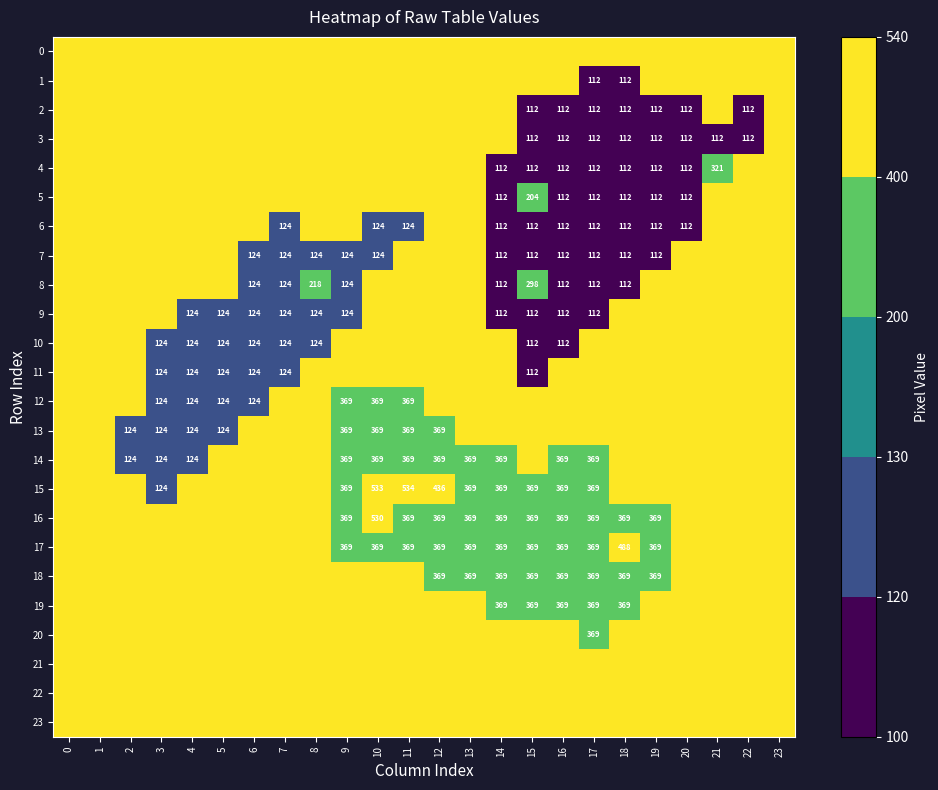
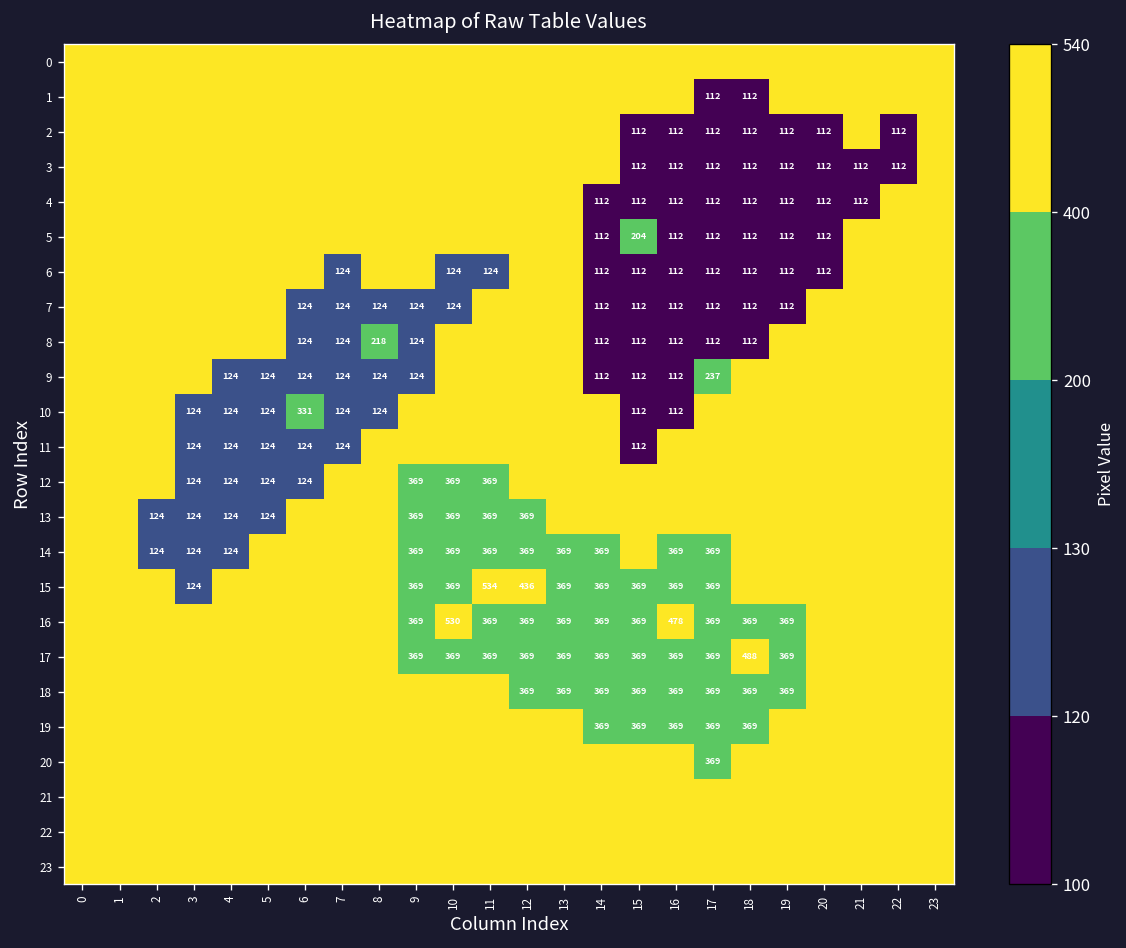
  {
    "1": {
      "17": 112,
      "18": 112
    },
    "2": {
      "15": 112,
      "16": 112,
      "17": 112,
      "18": 112,
      "19": 112,
      "20": 112,
      "22": 112
    },
    "3": {
      "15": 112,
      "16": 112,
      "17": 112,
      "18": 112,
      "19": 112,
      "20": 112,
      "21": 112,
      "22": 112
    },
    "4": {
      "14": 112,
      "15": 112,
      "16": 112,
      "17": 112,
      "18": 112,
      "19": 112,
      "20": 112,
-     "21": 321
+     "21": 112
    },
    "5": {
      "14": 112,
      "15": 204,
      "16": 112,
      "17": 112,
      "18": 112,
      "19": 112,
      "20": 112
    },
    "6": {
      "7": 124,
      "10": 124,
      "11": 124,
      "14": 112,
      "15": 112,
      "16": 112,
      "17": 112,
      "18": 112,
      "19": 112,
      "20": 112
    },
    "7": {
      "6": 124,
      "7": 124,
      "8": 124,
      "9": 124,
      "10": 124,
      "14": 112,
      "15": 112,
      "16": 112,
      "17": 112,
      "18": 112,
      "19": 112
    },
    "8": {
      "6": 124,
      "7": 124,
      "8": 218,
      "9": 124,
      "14": 112,
-     "15": 298,
+     "15": 112,
      "16": 112,
      "17": 112,
      "18": 112
    },
    "9": {
      "4": 124,
      "5": 124,
      "6": 124,
      "7": 124,
      "8": 124,
      "9": 124,
      "14": 112,
      "15": 112,
      "16": 112,
-     "17": 112
+     "17": 237
    },
    "10": {
      "3": 124,
      "4": 124,
      "5": 124,
-     "6": 124,
+     "6": 331,
      "7": 124,
      "8": 124,
      "15": 112,
      "16": 112
    },
    "11": {
      "3": 124,
      "4": 124,
      "5": 124,
      "6": 124,
      "7": 124,
      "15": 112
    },
    "12": {
      "3": 124,
      "4": 124,
      "5": 124,
      "6": 124,
      "9": 369,
      "10": 369,
      "11": 369
    },
    "13": {
      "2": 124,
      "3": 124,
      "4": 124,
      "5": 124,
      "9": 369,
      "10": 369,
      "11": 369,
      "12": 369
    },
    "14": {
      "2": 124,
      "3": 124,
      "4": 124,
      "9": 369,
      "10": 369,
      "11": 369,
      "12": 369,
      "13": 369,
      "14": 369,
      "16": 369,
      "17": 369
    },
    "15": {
      "3": 124,
      "9": 369,
-     "10": 533,
+     "10": 369,
      "11": 534,
      "12": 436,
      "13": 369,
      "14": 369,
      "15": 369,
      "16": 369,
      "17": 369
    },
    "16": {
      "9": 369,
      "10": 530,
      "11": 369,
      "12": 369,
      "13": 369,
      "14": 369,
      "15": 369,
-     "16": 369,
+     "16": 478,
      "17": 369,
      "18": 369,
      "19": 369
    },
    "17": {
      "9": 369,
      "10": 369,
      "11": 369,
      "12": 369,
      "13": 369,
      "14": 369,
      "15": 369,
      "16": 369,
      "17": 369,
      "18": 488,
      "19": 369
    },
    "18": {
      "12": 369,
      "13": 369,
      "14": 369,
      "15": 369,
      "16": 369,
      "17": 369,
      "18": 369,
      "19": 369
    },
    "19": {
      "14": 369,
      "15": 369,
      "16": 369,
      "17": 369,
      "18": 369
    },
    "20": {
      "17": 369
    }
  }
